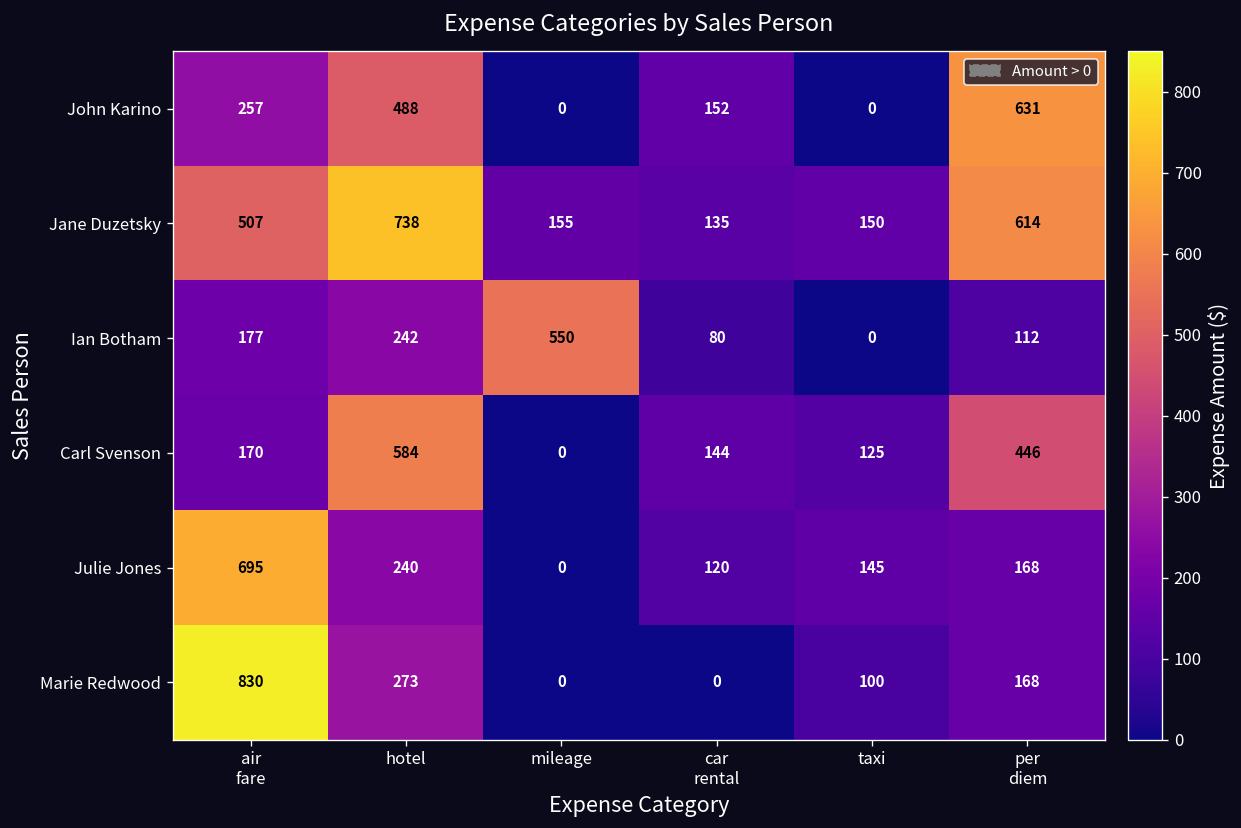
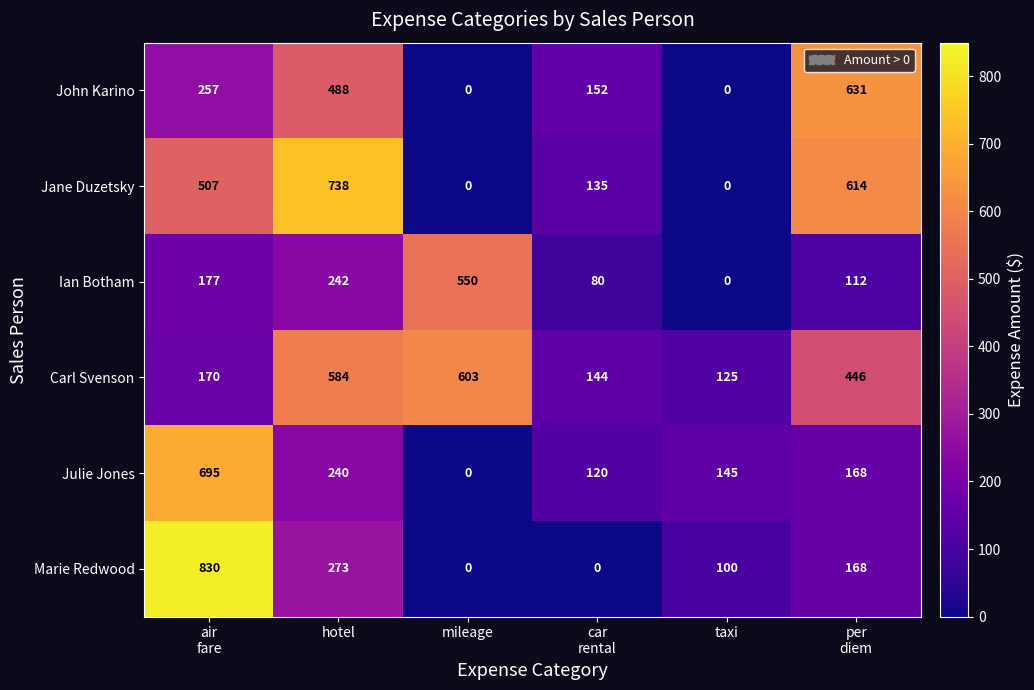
  {
    "John Karino": {
      "air fare": 257,
      "hotel": 488,
      "mileage": 0,
      "car rental": 152,
      "taxi": 0,
      "per diem": 631
    },
    "Jane Duzetsky": {
      "air fare": 507,
      "hotel": 738,
-     "mileage": 155,
+     "mileage": 0,
      "car rental": 135,
-     "taxi": 150,
+     "taxi": 0,
      "per diem": 614
    },
    "Ian Botham": {
      "air fare": 177,
      "hotel": 242,
      "mileage": 550,
      "car rental": 80,
      "taxi": 0,
      "per diem": 112
    },
    "Carl Svenson": {
      "air fare": 170,
      "hotel": 584,
-     "mileage": 0,
+     "mileage": 603,
      "car rental": 144,
      "taxi": 125,
      "per diem": 446
    },
    "Julie Jones": {
      "air fare": 695,
      "hotel": 240,
      "mileage": 0,
      "car rental": 120,
      "taxi": 145,
      "per diem": 168
    },
    "Marie Redwood": {
      "air fare": 830,
      "hotel": 273,
      "mileage": 0,
      "car rental": 0,
      "taxi": 100,
      "per diem": 168
    }
  }
